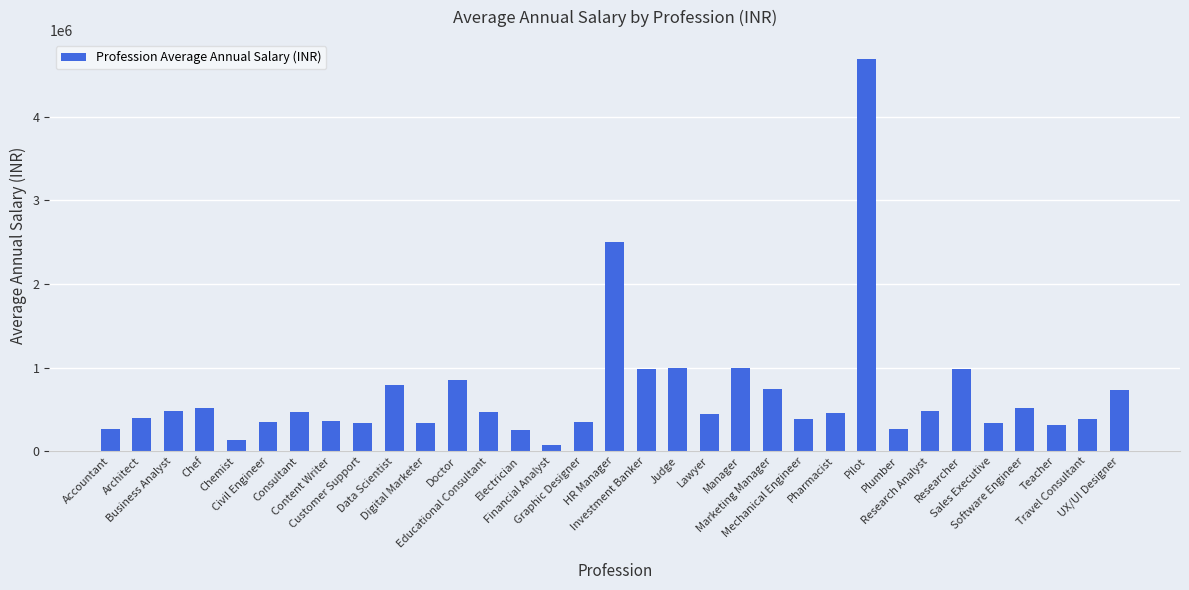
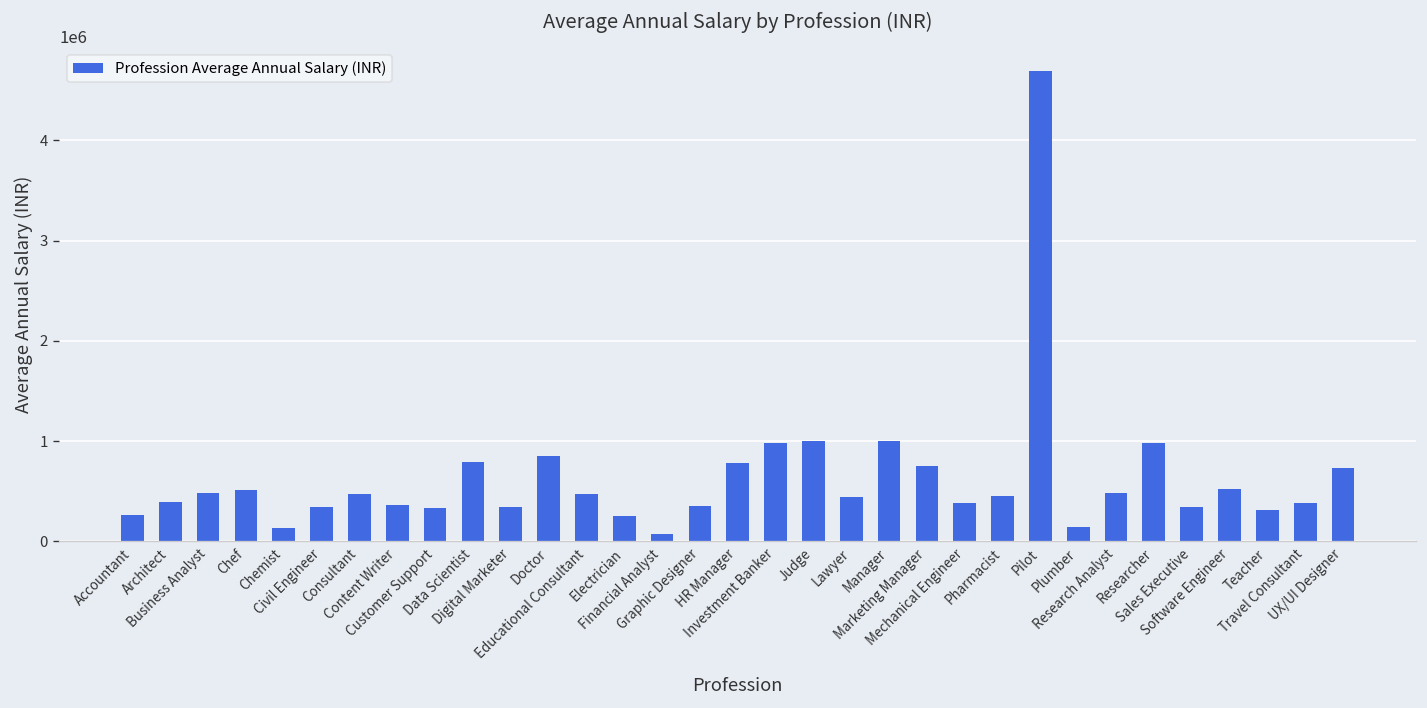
  {
    "Accountant": 300000,
    "Architect": 400000,
    "Business Analyst": 500000,
    "Chef": 500000,
    "Chemist": 100000,
    "Civil Engineer": 300000,
    "Consultant": 500000,
    "Content Writer": 400000,
    "Customer Support": 300000,
    "Data Scientist": 800000,
    "Digital Marketer": 300000,
    "Doctor": 900000,
    "Educational Consultant": 500000,
    "Electrician": 200000,
    "Financial Analyst": 100000,
    "Graphic Designer": 300000,
-   "HR Manager": 2500000,
+   "HR Manager": 800000,
    "Investment Banker": 1000000,
    "Judge": 1000000,
    "Lawyer": 400000,
    "Manager": 1000000,
    "Marketing Manager": 700000,
    "Mechanical Engineer": 400000,
    "Pharmacist": 500000,
    "Pilot": 4700000,
-   "Plumber": 300000,
+   "Plumber": 100000,
    "Research Analyst": 500000,
    "Researcher": 1000000,
    "Sales Executive": 300000,
    "Software Engineer": 500000,
    "Teacher": 300000,
    "Travel Consultant": 400000,
    "UX/UI Designer": 700000
  }
